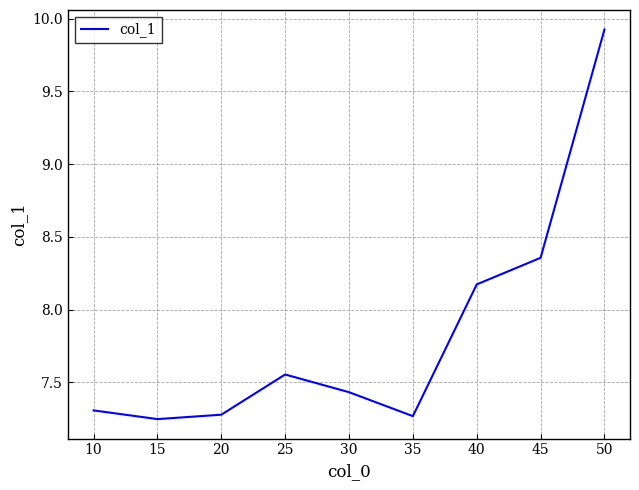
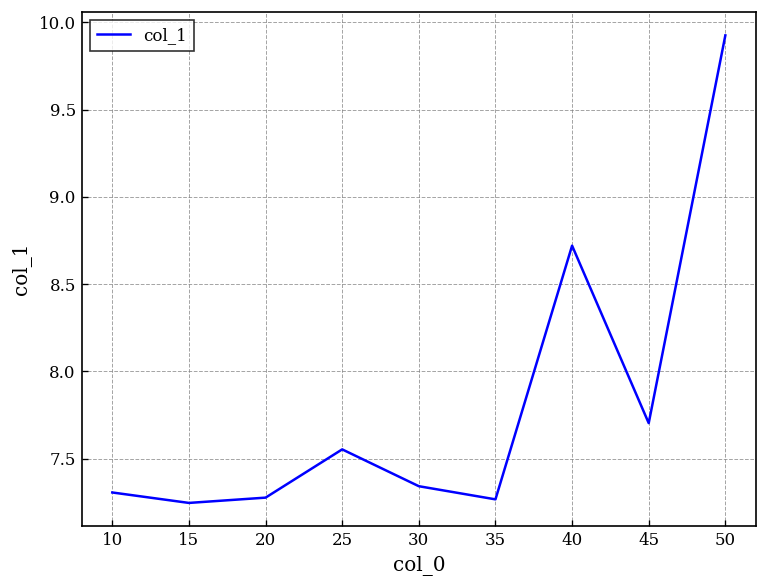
  {
    "10": 7.31,
    "15": 7.25,
    "20": 7.28,
    "25": 7.55,
-   "30": 7.43,
+   "30": 7.34,
    "35": 7.27,
-   "40": 8.17,
-   "45": 8.36,
+   "40": 8.72,
+   "45": 7.70,
    "50": 9.92
  }
